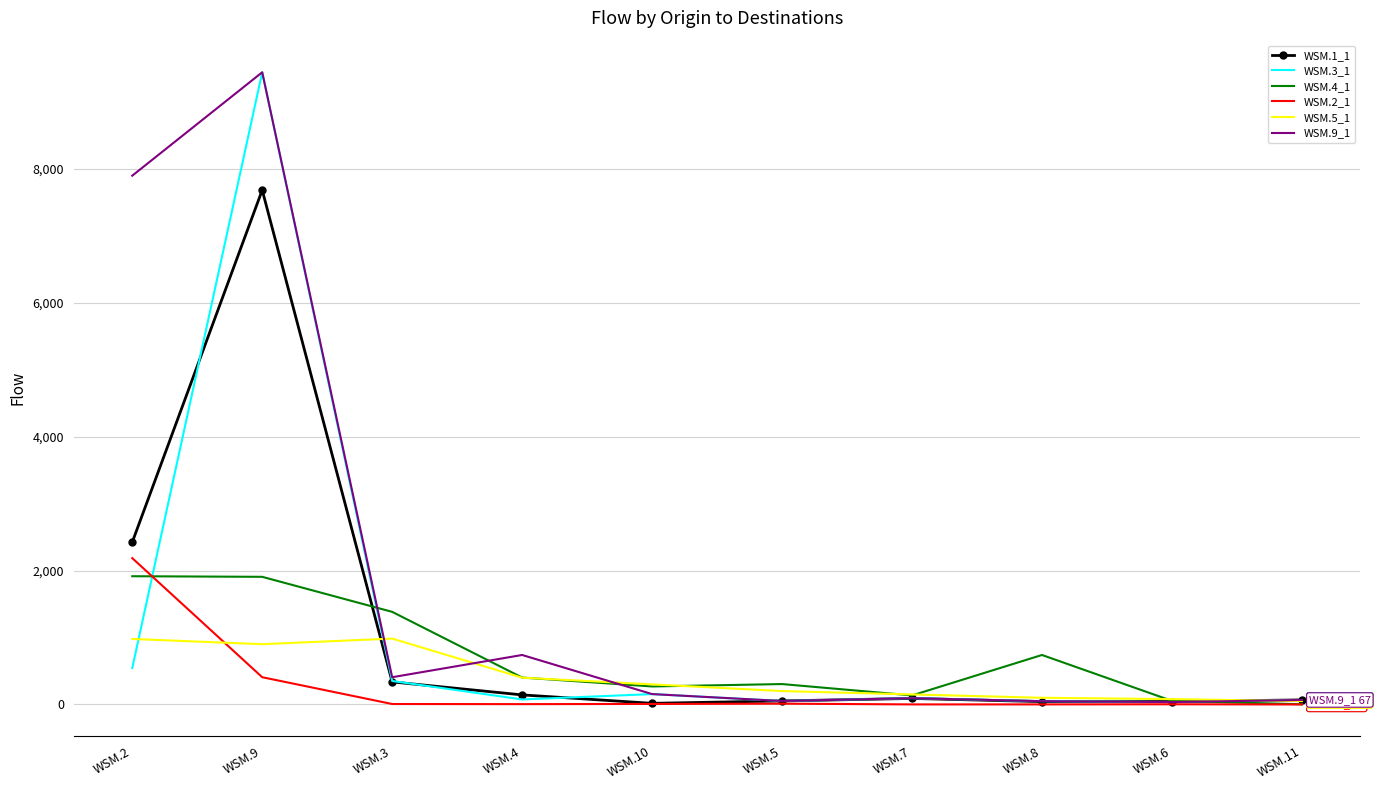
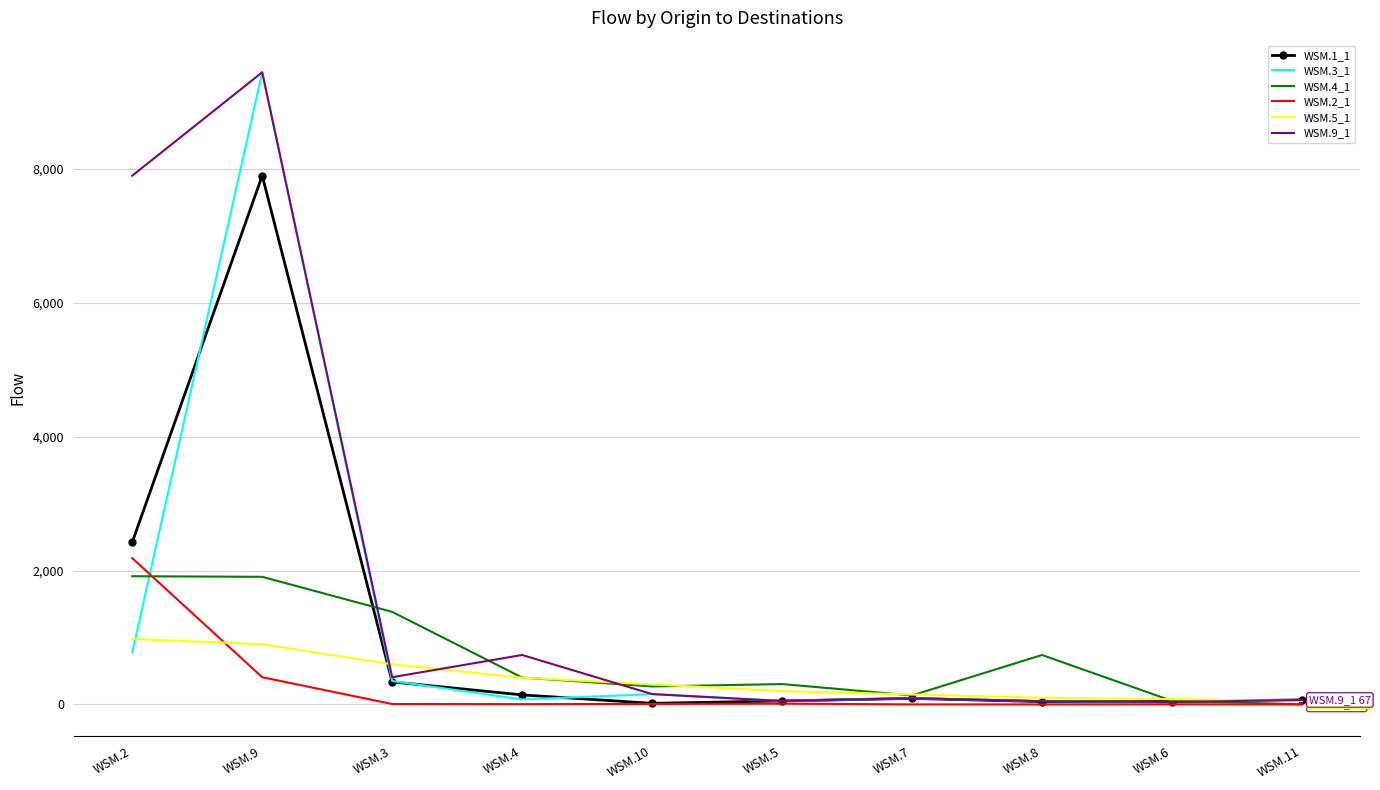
  {
    "WSM.1_1": {
      "WSM.2": "2,400",
-     "WSM.9": "7,700",
+     "WSM.9": "7,900",
      "WSM.4": "100"
    },
    "WSM.3_1": {
-     "WSM.2": "500",
+     "WSM.2": "800",
      "WSM.4": "100"
    },
    "WSM.4_1": {
      "WSM.2": "1,900",
      "WSM.9": "1,900",
      "WSM.3": "1,400",
      "WSM.5": "300",
      "WSM.8": "700"
    },
    "WSM.2_1": {
      "WSM.2": "2,200",
      "WSM.9": "400",
      "WSM.3": "0",
      "WSM.4": "0",
      "WSM.5": "0",
      "WSM.7": "0",
      "WSM.8": "0"
    },
    "WSM.5_1": {
      "WSM.2": "1,000",
      "WSM.9": "900",
-     "WSM.3": "1,000",
+     "WSM.3": "600",
      "WSM.5": "200",
      "WSM.8": "100"
    },
    "WSM.9_1": {
      "WSM.2": "7,900",
      "WSM.3": "400",
      "WSM.4": "700"
    }
  }
